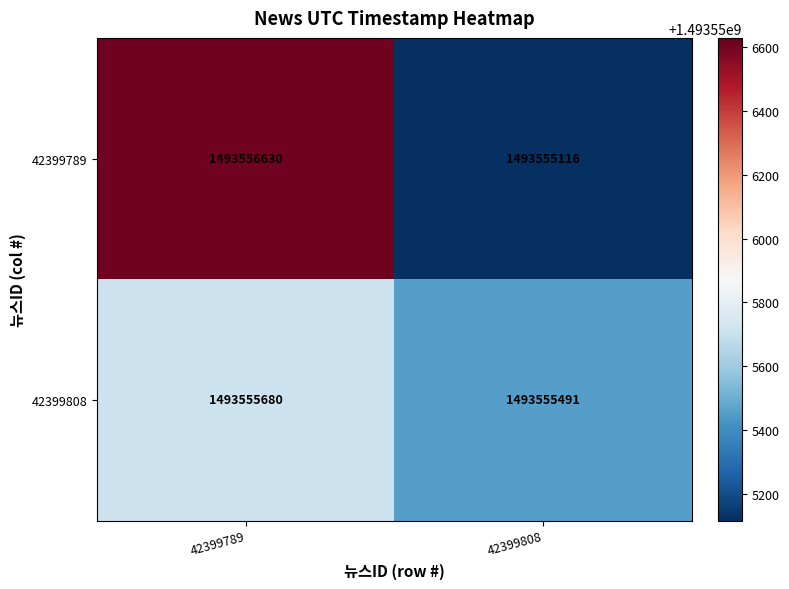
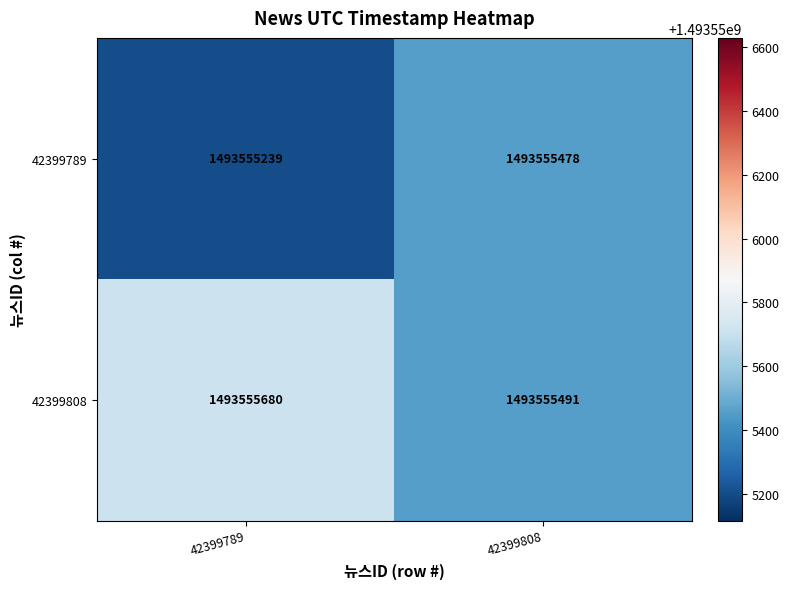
  {
    "42399789": {
-     "42399789": 1493556630,
-     "42399808": 1493555116
+     "42399789": 1493555239,
+     "42399808": 1493555478
    },
    "42399808": {
      "42399789": 1493555680,
      "42399808": 1493555491
    }
  }
